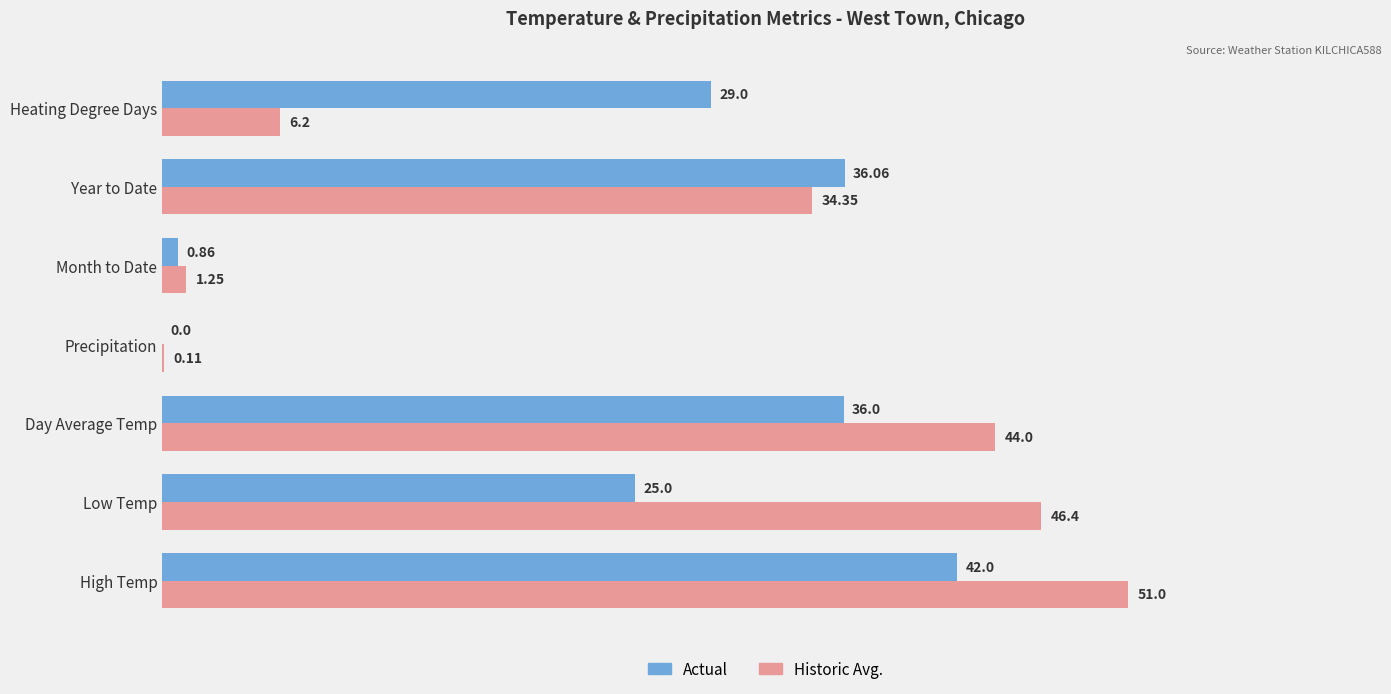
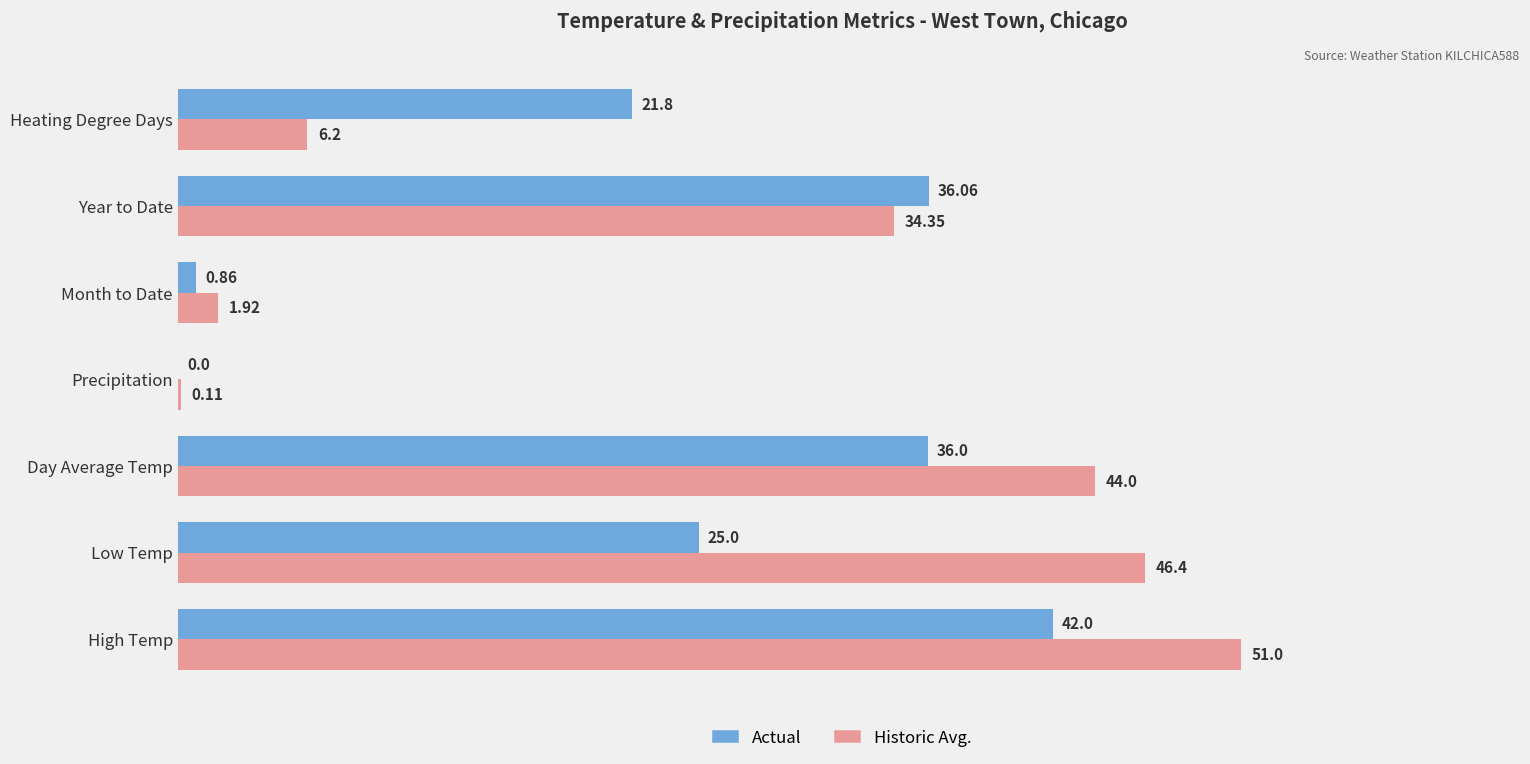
  {
    "Actual": {
-     "Heating Degree Days": 29.0,
+     "Heating Degree Days": 21.8,
      "Year to Date": 36.06,
      "Month to Date": 0.86,
      "Precipitation": 0.0,
      "Day Average Temp": 36.0,
      "Low Temp": 25.0,
      "High Temp": 42.0
    },
    "Historic Avg.": {
      "Heating Degree Days": 6.2,
      "Year to Date": 34.35,
-     "Month to Date": 1.25,
+     "Month to Date": 1.92,
      "Precipitation": 0.11,
      "Day Average Temp": 44.0,
      "Low Temp": 46.4,
      "High Temp": 51.0
    }
  }
